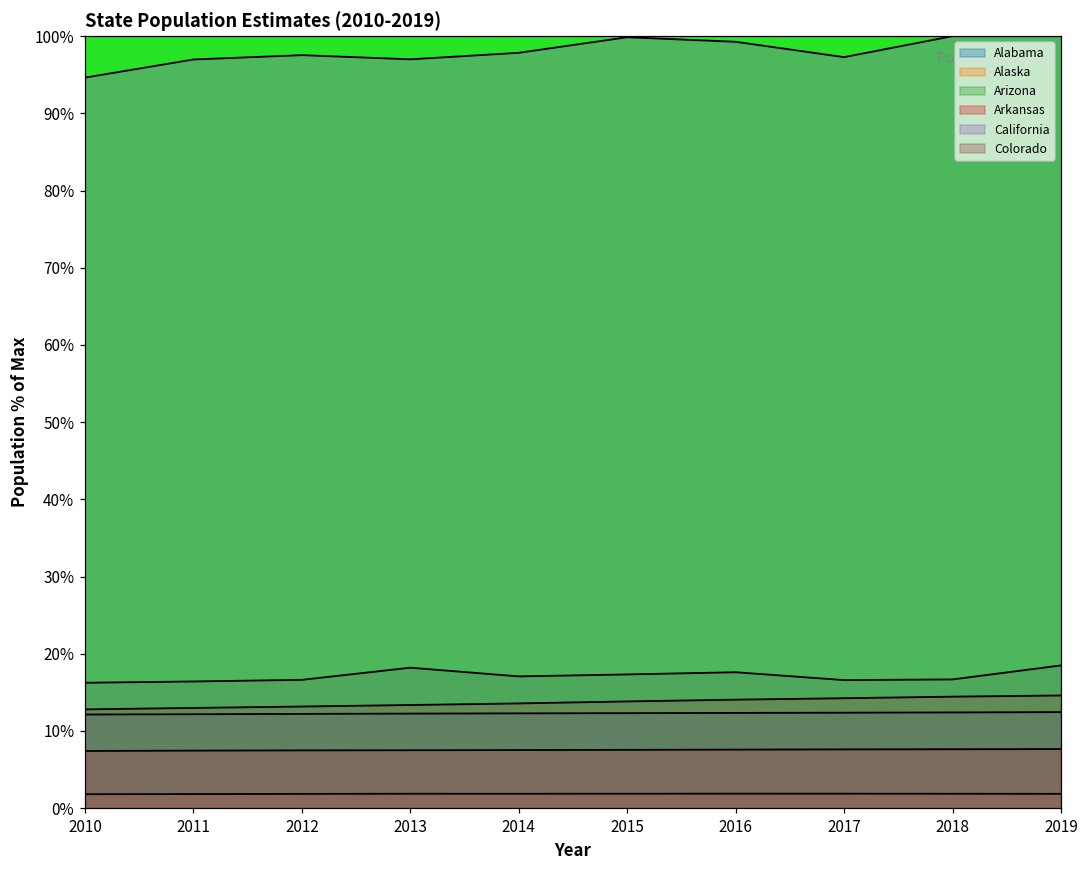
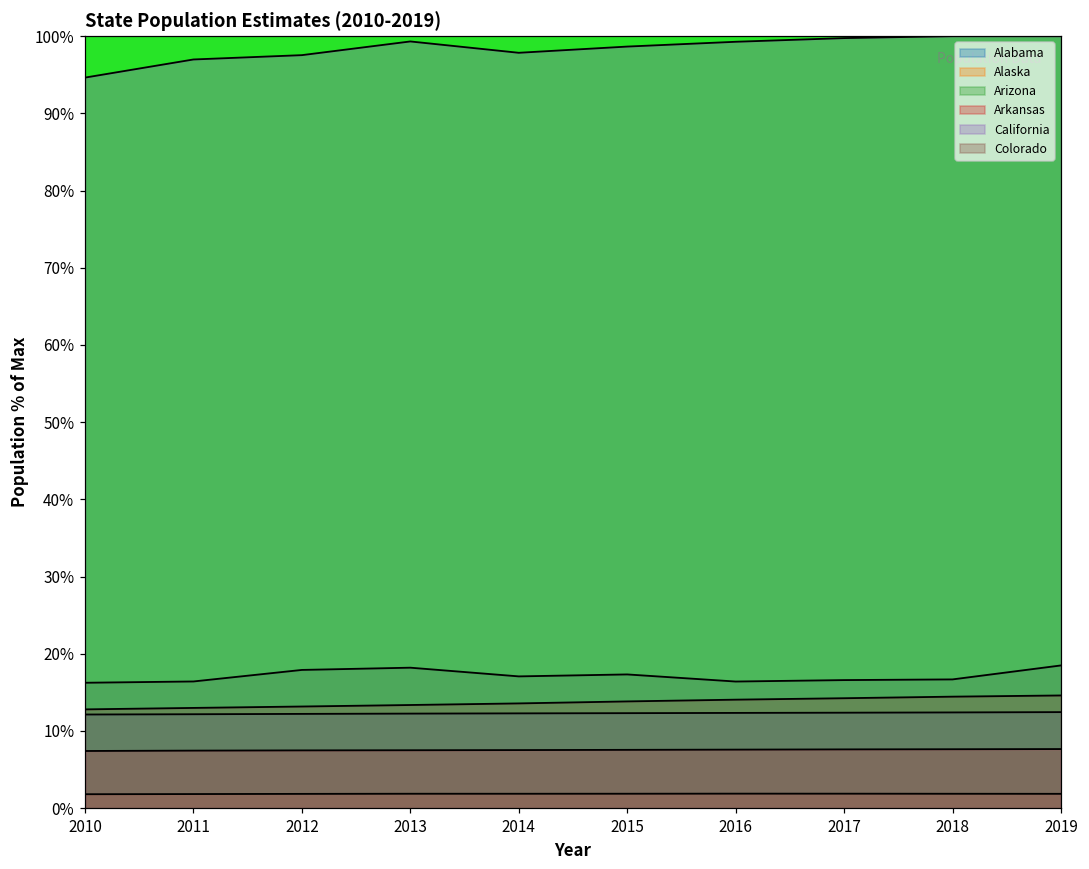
  {
    "Alabama": {
      "2010": "12%",
      "2011": "12%",
      "2012": "12%",
      "2013": "12%",
      "2014": "12%",
      "2015": "12%",
      "2016": "12%",
      "2017": "12%",
      "2018": "12%",
      "2019": "12%"
    },
    "Arizona": {
      "2010": "16%",
      "2011": "16%",
-     "2012": "17%",
+     "2012": "18%",
      "2013": "18%",
      "2014": "17%",
      "2015": "17%",
-     "2016": "18%",
+     "2016": "16%",
      "2017": "17%",
      "2018": "17%",
      "2019": "18%"
    },
    "California": {
      "2010": "95%",
      "2011": "97%",
      "2012": "98%",
-     "2013": "97%",
+     "2013": "99%",
      "2014": "98%",
-     "2015": "100%",
+     "2015": "99%",
      "2016": "99%",
-     "2017": "97%",
+     "2017": "100%",
      "2018": "100%",
      "2019": "100%"
    }
  }
